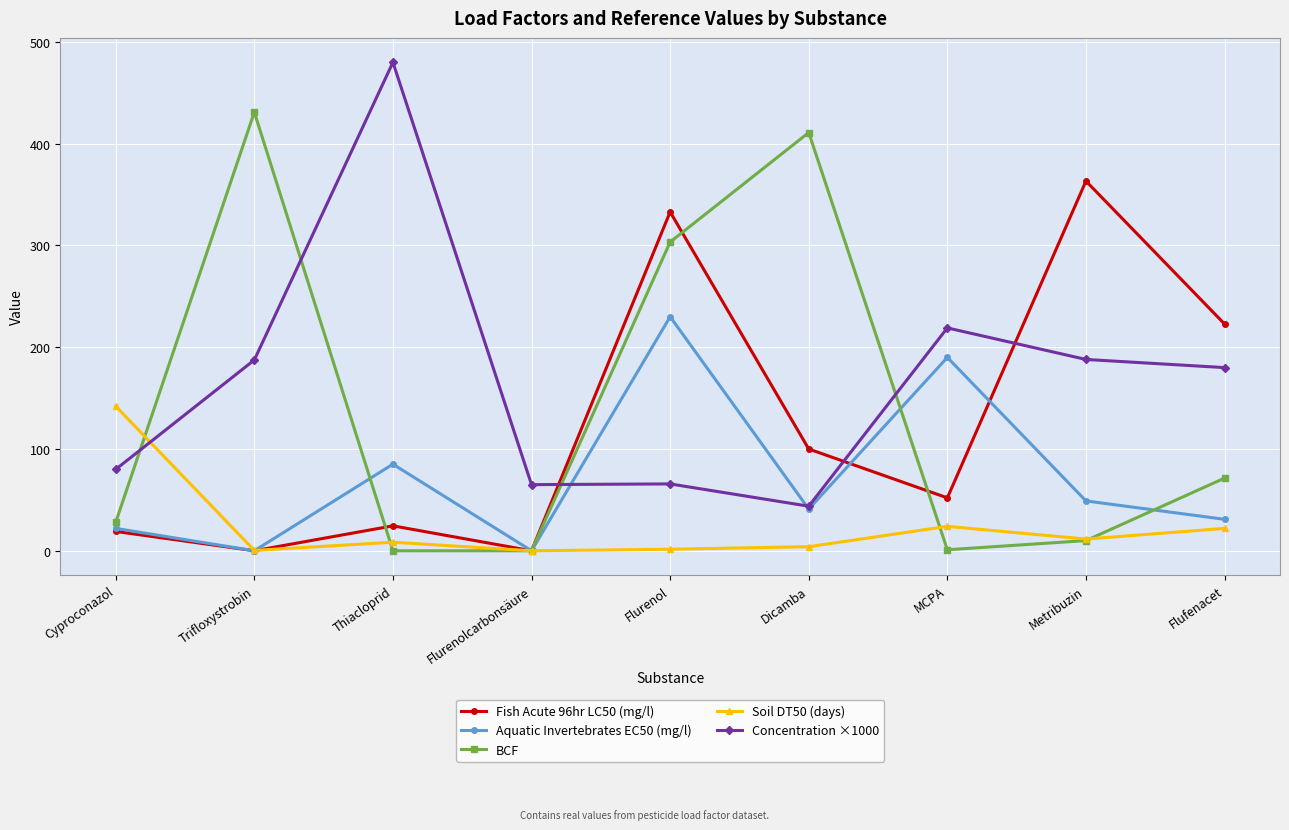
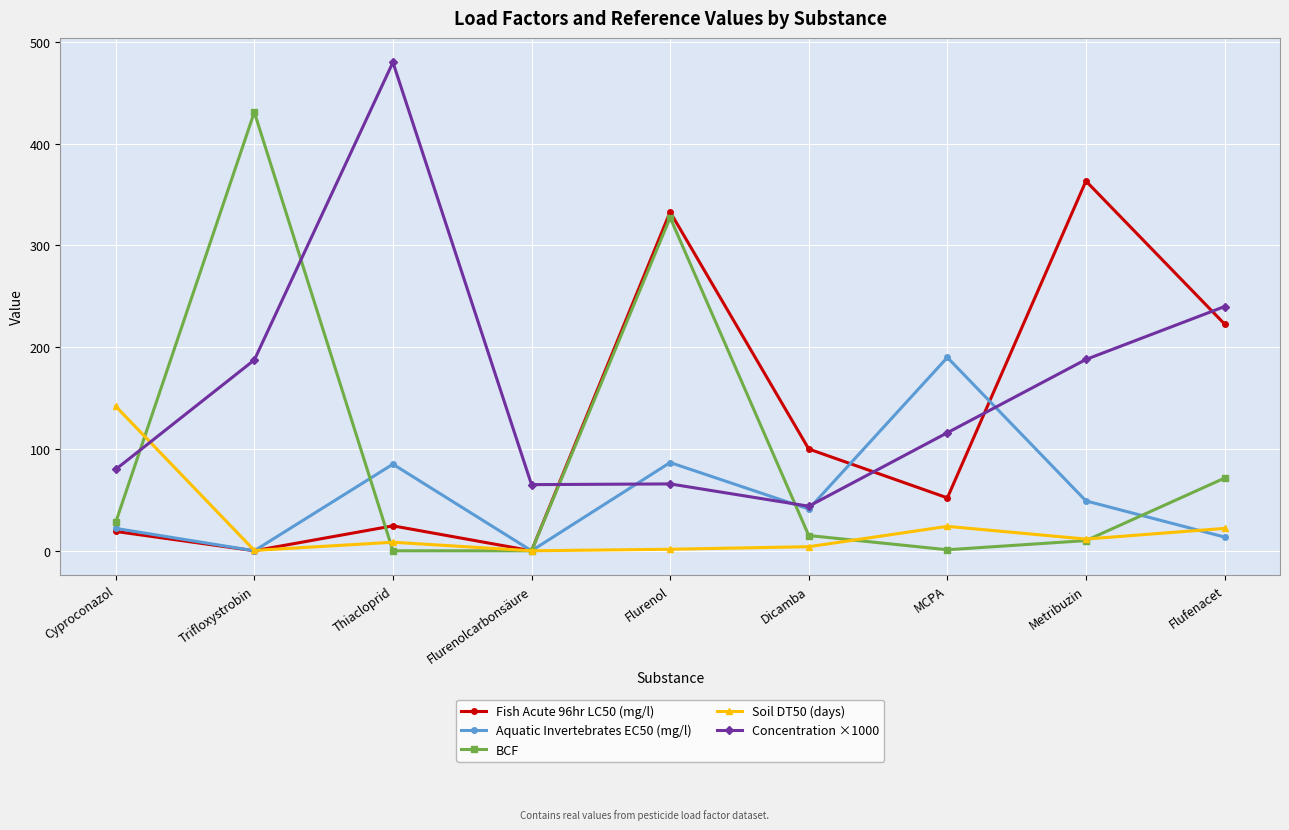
  {
    "Fish Acute 96hr LC50 (mg/l)": {
      "Cyproconazol": 19,
      "Thiacloprid": 25,
      "Flurenol": 333,
      "Dicamba": 100,
      "MCPA": 52,
      "Metribuzin": 363,
      "Flufenacet": 223
    },
    "Aquatic Invertebrates EC50 (mg/l)": {
      "Cyproconazol": 22,
      "Thiacloprid": 85,
-     "Flurenol": 230,
+     "Flurenol": 87,
      "Dicamba": 41,
      "MCPA": 190,
      "Metribuzin": 49,
-     "Flufenacet": 31
+     "Flufenacet": 14
    },
    "BCF": {
      "Cyproconazol": 28,
      "Trifloxystrobin": 431,
      "Thiacloprid": 0,
-     "Flurenol": 303,
-     "Dicamba": 411,
+     "Flurenol": 327,
+     "Dicamba": 15,
      "MCPA": 1,
      "Flufenacet": 71
    },
    "Soil DT50 (days)": {
      "Cyproconazol": 142,
      "Thiacloprid": 8,
      "Flurenol": 2,
      "Dicamba": 4,
      "MCPA": 24,
      "Flufenacet": 22
    },
    "Concentration ×1000": {
      "Cyproconazol": 80,
      "Trifloxystrobin": 188,
      "Thiacloprid": 480,
      "Flurenolcarbonsäure": 65,
      "Flurenol": 66,
      "Dicamba": 44,
-     "MCPA": 219,
+     "MCPA": 116,
      "Metribuzin": 188,
-     "Flufenacet": 180
+     "Flufenacet": 240
    }
  }
